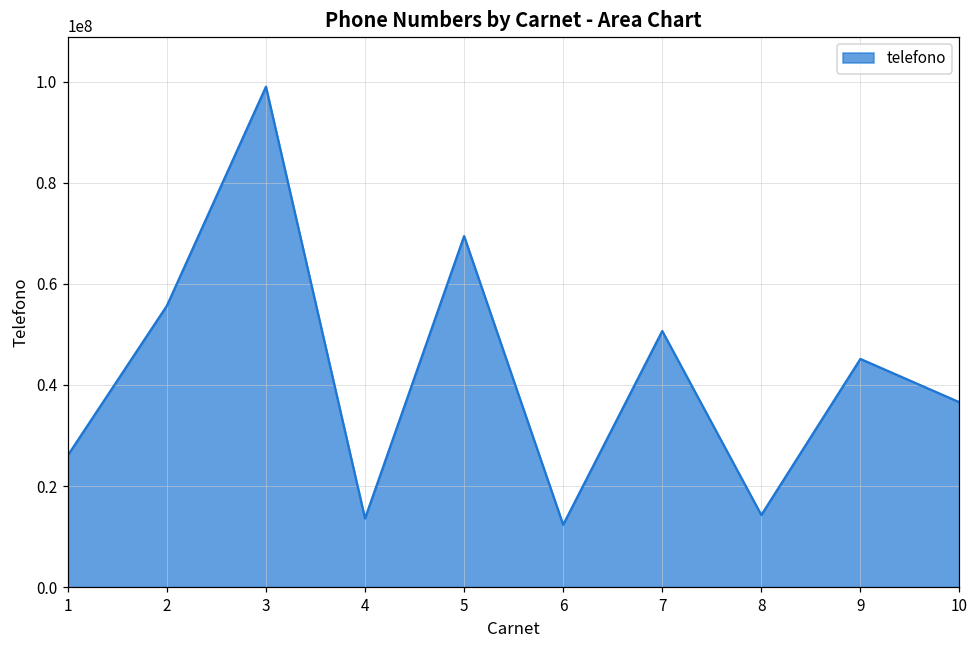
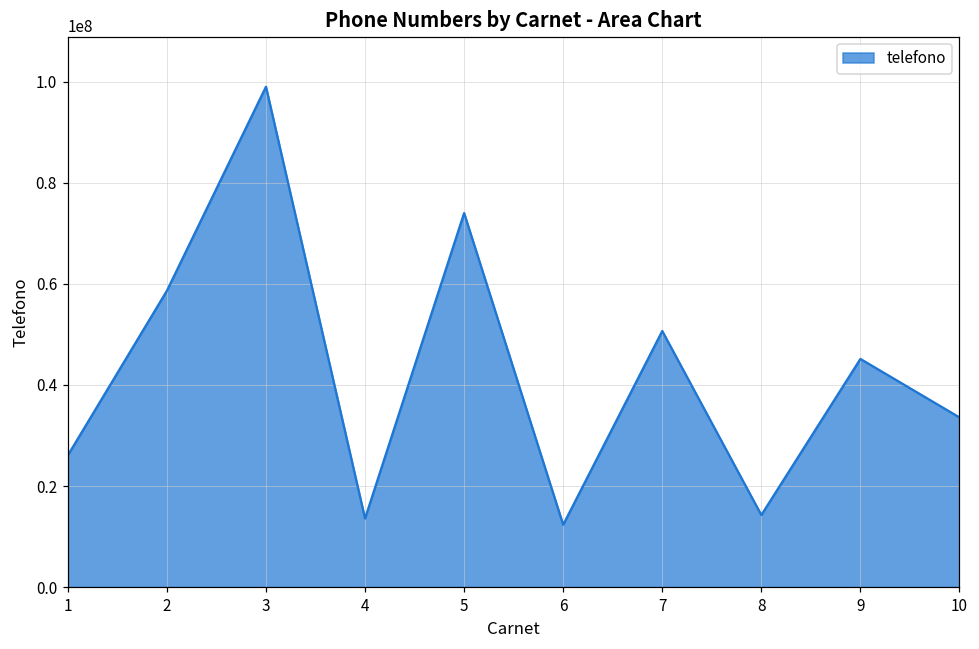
  {
    "1": 26000000,
-   "2": 56000000,
+   "2": 59000000,
    "3": 99000000,
    "4": 14000000,
-   "5": 69000000,
+   "5": 74000000,
    "6": 12000000,
    "7": 51000000,
    "8": 14000000,
    "9": 45000000,
-   "10": 37000000
+   "10": 34000000
  }
